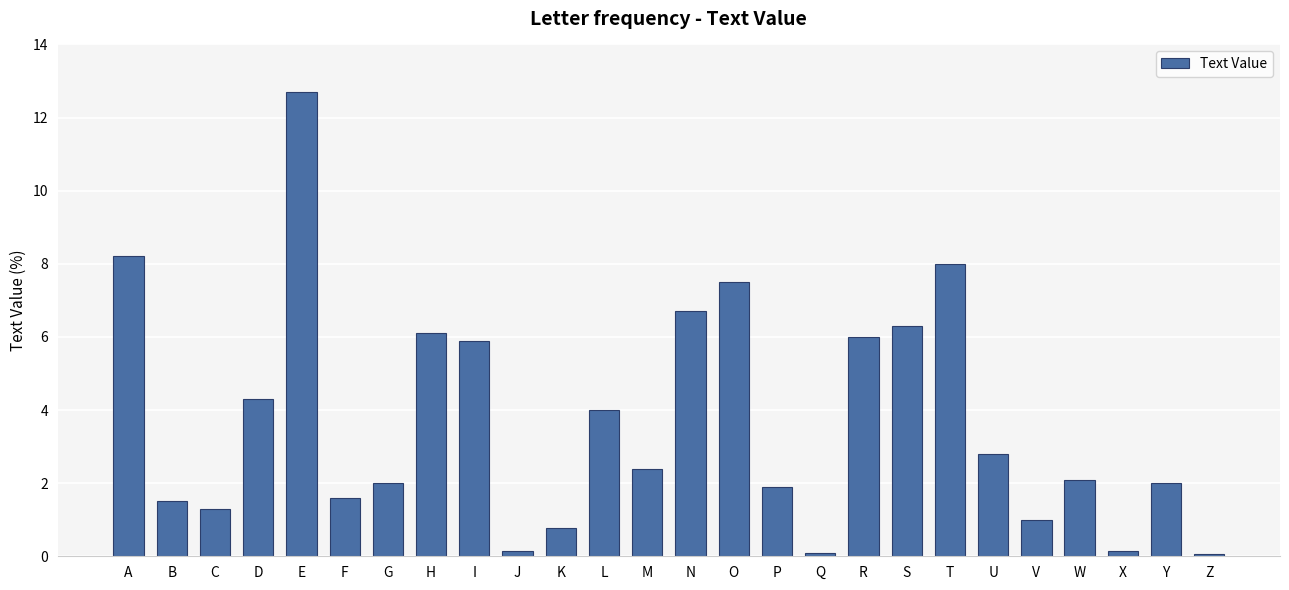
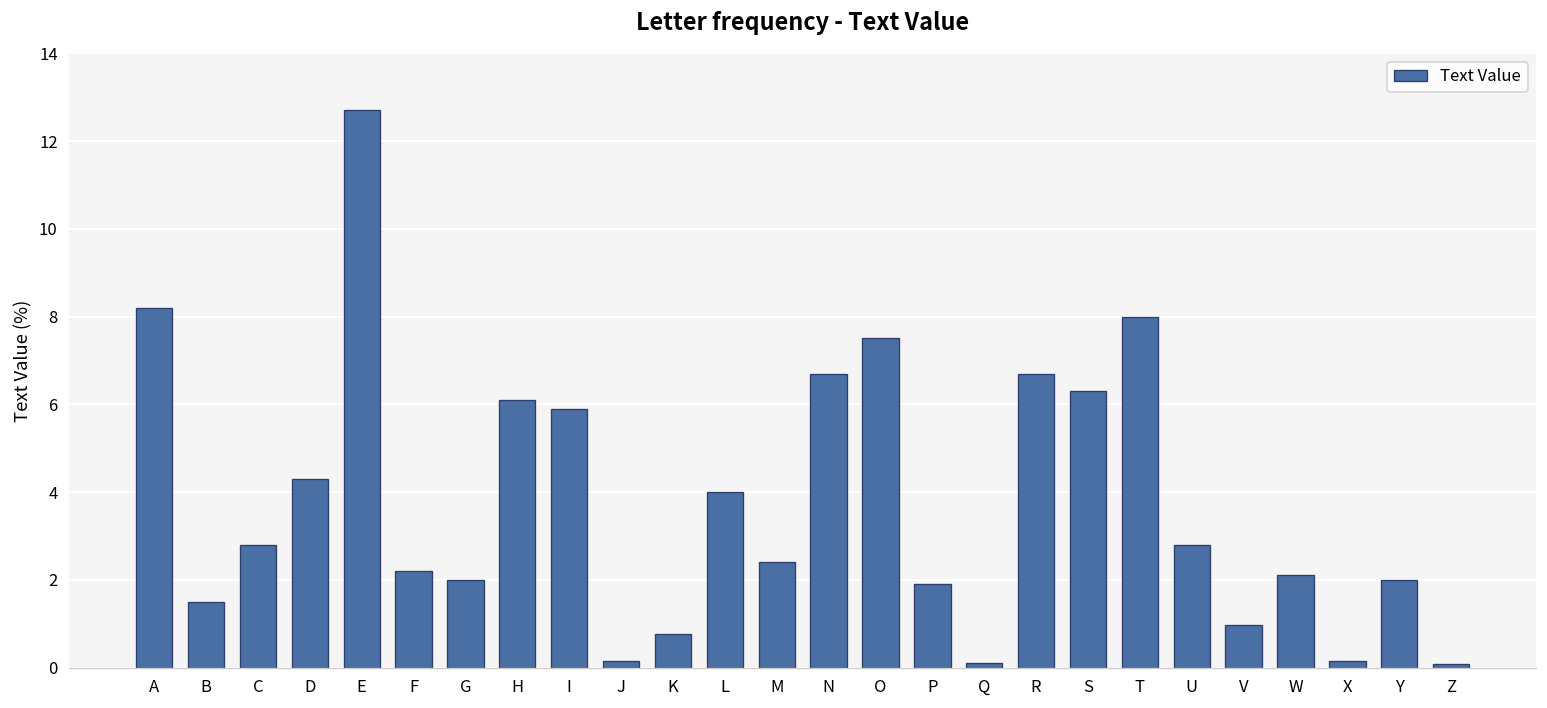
  {
    "A": 8.2,
    "B": 1.5,
-   "C": 1.3,
+   "C": 2.8,
    "D": 4.3,
    "E": 12.7,
-   "F": 1.6,
+   "F": 2.2,
    "G": 2.0,
    "H": 6.1,
    "I": 5.9,
    "J": 0.2,
    "K": 0.8,
    "L": 4.0,
    "M": 2.4,
    "N": 6.7,
    "O": 7.5,
    "P": 1.9,
    "Q": 0.1,
-   "R": 6.0,
+   "R": 6.7,
    "S": 6.3,
    "T": 8.0,
    "U": 2.8,
    "V": 1.0,
    "W": 2.1,
    "X": 0.2,
    "Y": 2.0,
    "Z": 0.1
  }
